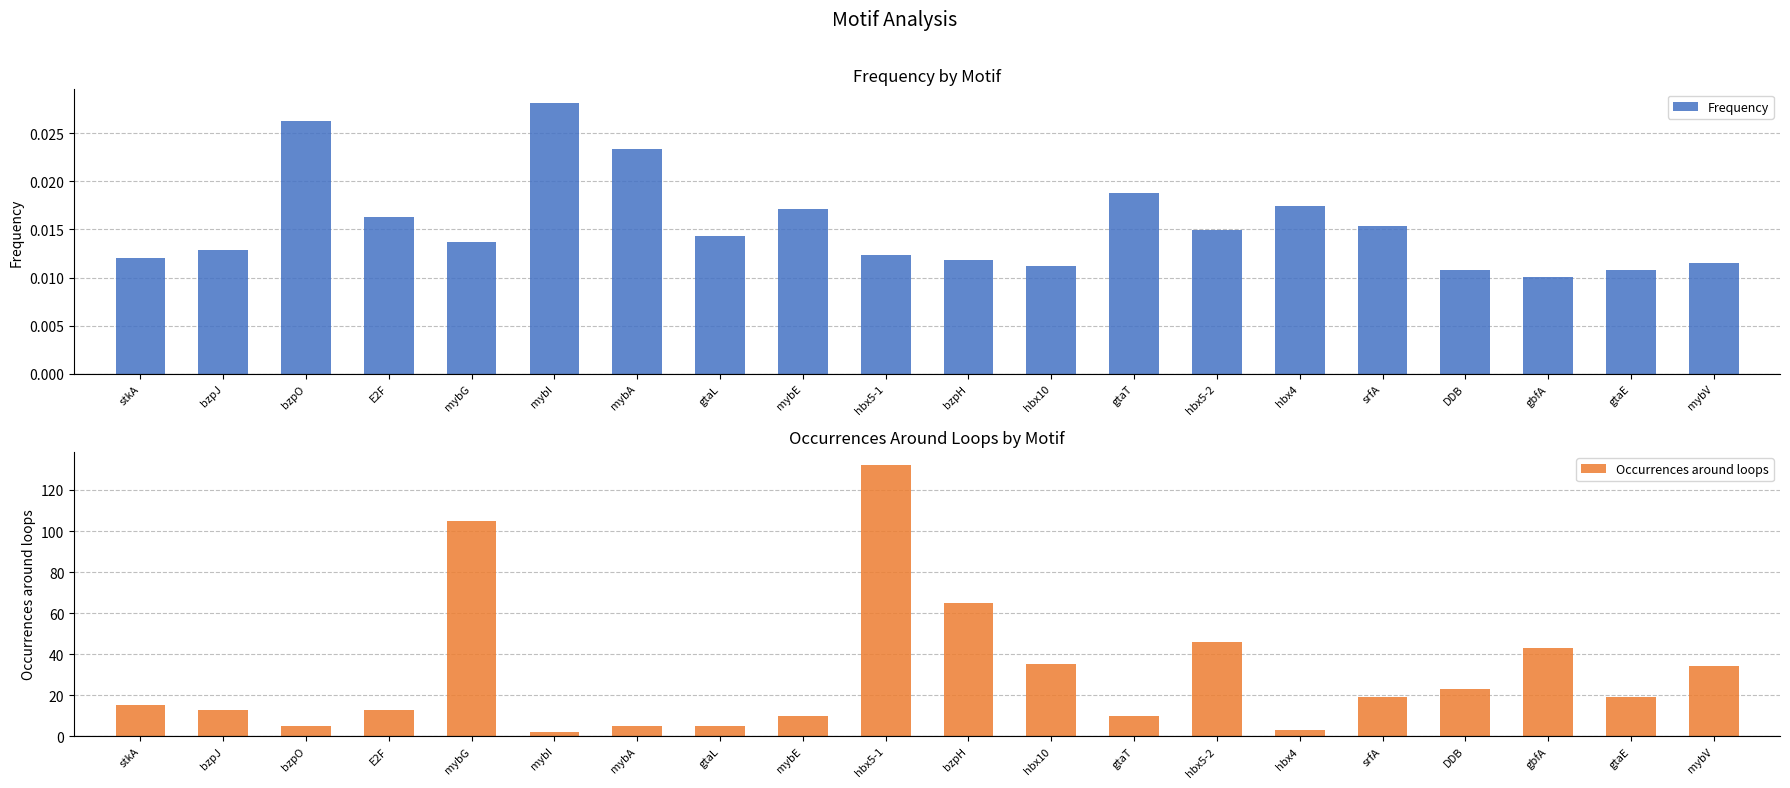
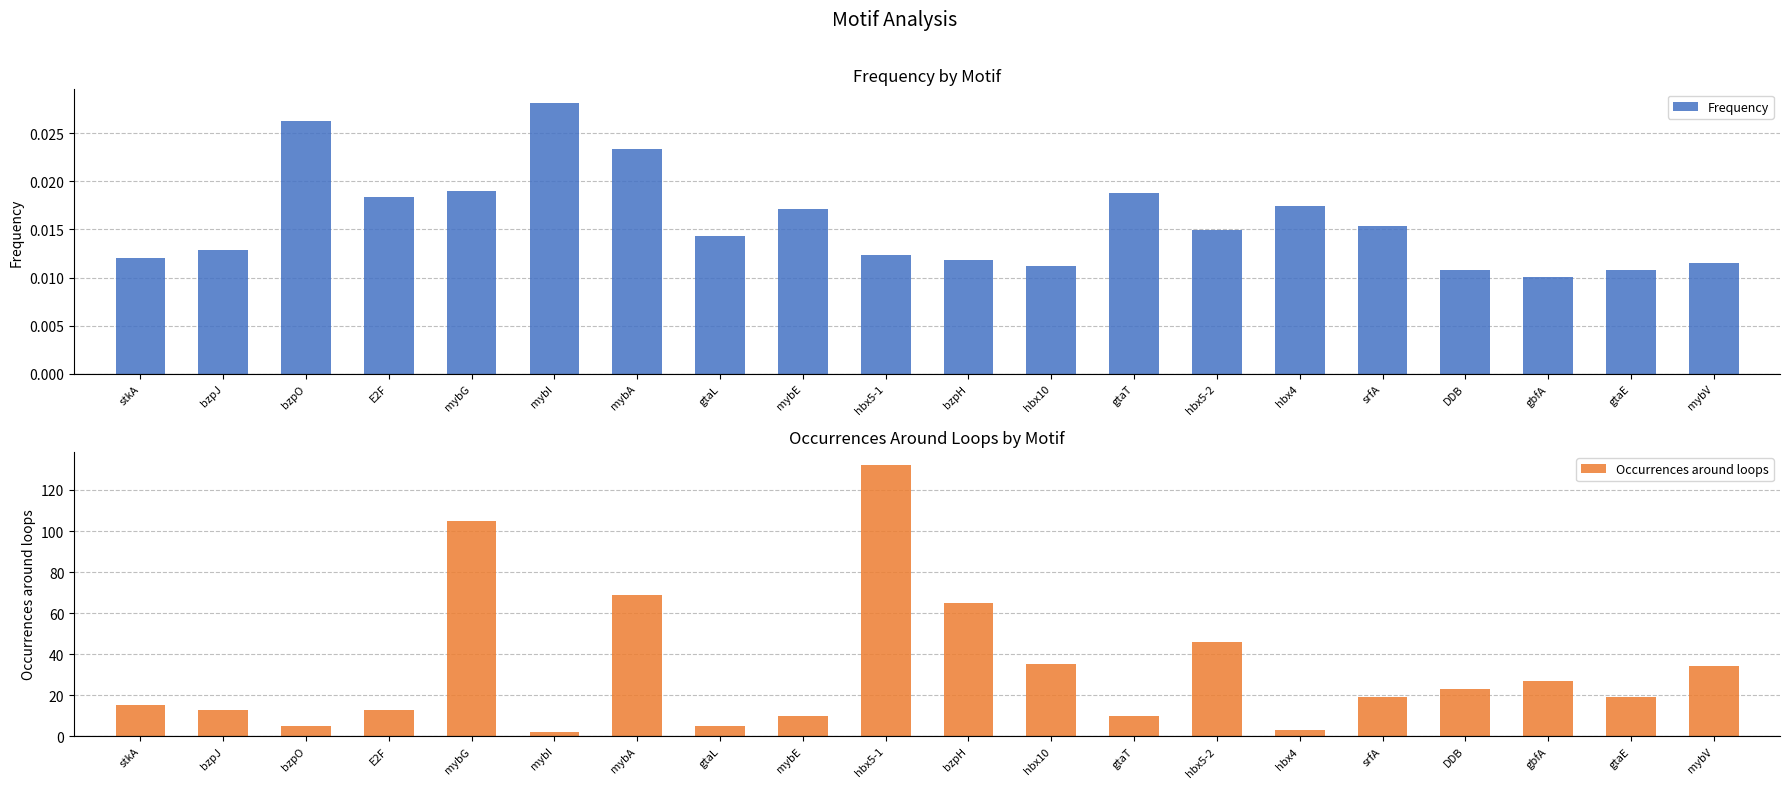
  {
    "Frequency by Motif": {
      "stkA": 0.012,
      "bzpJ": 0.013,
      "bzpO": 0.026,
-     "E2F": 0.016,
-     "mybG": 0.014,
+     "E2F": 0.018,
+     "mybG": 0.019,
      "mybI": 0.028,
      "mybA": 0.023,
      "gtaL": 0.014,
      "mybE": 0.017,
      "hbx5-1": 0.012,
      "bzpH": 0.012,
      "hbx10": 0.011,
      "gtaT": 0.019,
      "hbx5-2": 0.015,
      "hbx4": 0.017,
      "srfA": 0.015,
      "DDB": 0.011,
      "gbfA": 0.010,
      "gtaE": 0.011,
      "mybV": 0.011
    },
    "Occurrences Around Loops by Motif": {
      "stkA": 15,
      "bzpJ": 13,
      "bzpO": 5,
      "E2F": 13,
      "mybG": 105,
      "mybI": 2,
-     "mybA": 5,
+     "mybA": 69,
      "gtaL": 5,
      "mybE": 10,
      "hbx5-1": 132,
      "bzpH": 65,
      "hbx10": 35,
      "gtaT": 10,
      "hbx5-2": 46,
      "hbx4": 3,
      "srfA": 19,
      "DDB": 23,
-     "gbfA": 43,
+     "gbfA": 27,
      "gtaE": 19,
      "mybV": 34
    }
  }
